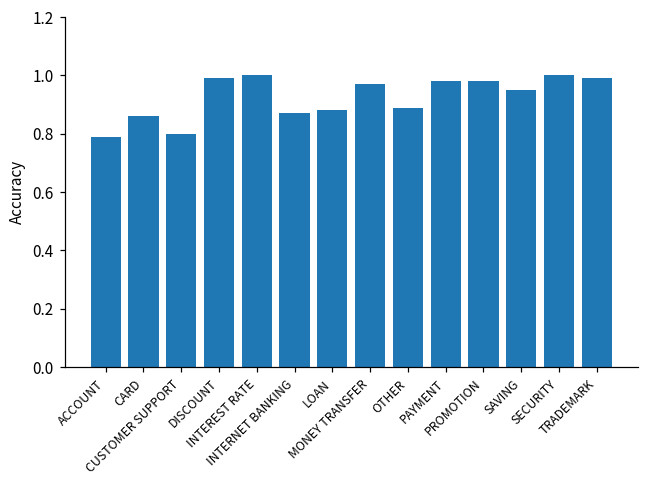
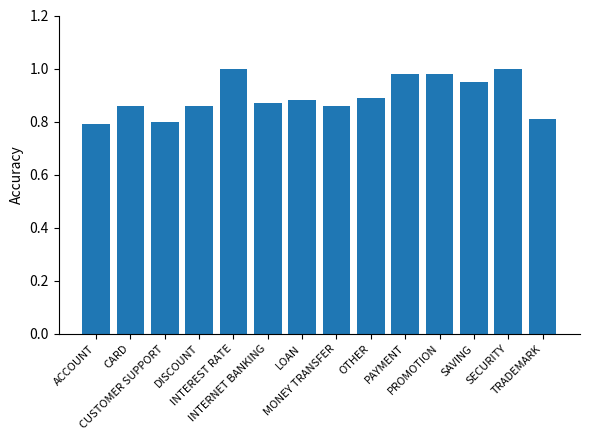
  {
    "ACCOUNT": 0.79,
    "CARD": 0.86,
    "CUSTOMER SUPPORT": 0.80,
-   "DISCOUNT": 0.99,
+   "DISCOUNT": 0.86,
    "INTEREST RATE": 1.00,
    "INTERNET BANKING": 0.87,
    "LOAN": 0.88,
-   "MONEY TRANSFER": 0.97,
+   "MONEY TRANSFER": 0.86,
    "OTHER": 0.89,
    "PAYMENT": 0.98,
    "PROMOTION": 0.98,
    "SAVING": 0.95,
    "SECURITY": 1.00,
-   "TRADEMARK": 0.99
+   "TRADEMARK": 0.81
  }
